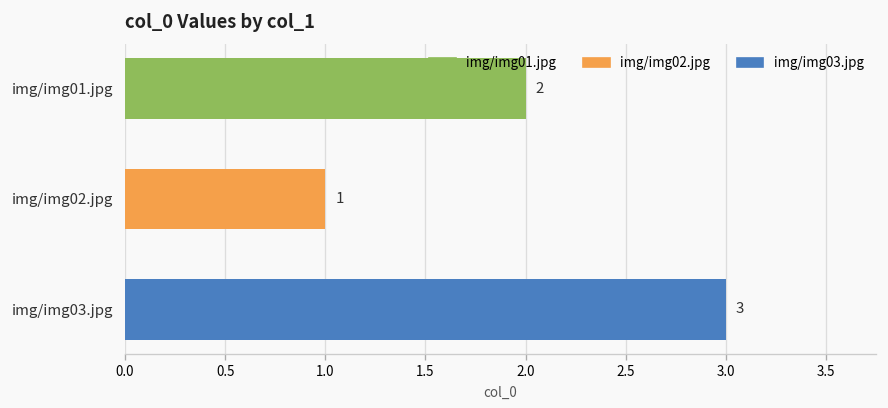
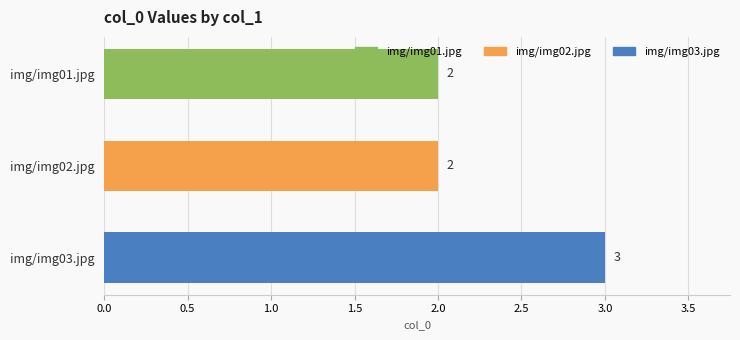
  {
    "img/img01.jpg": 2,
-   "img/img02.jpg": 1,
+   "img/img02.jpg": 2,
    "img/img03.jpg": 3
  }
